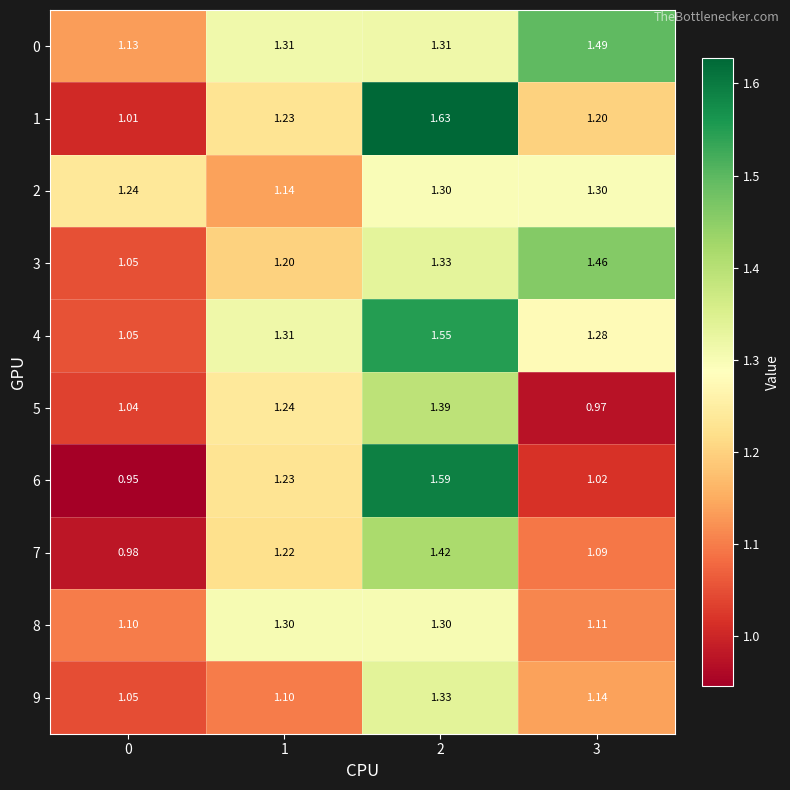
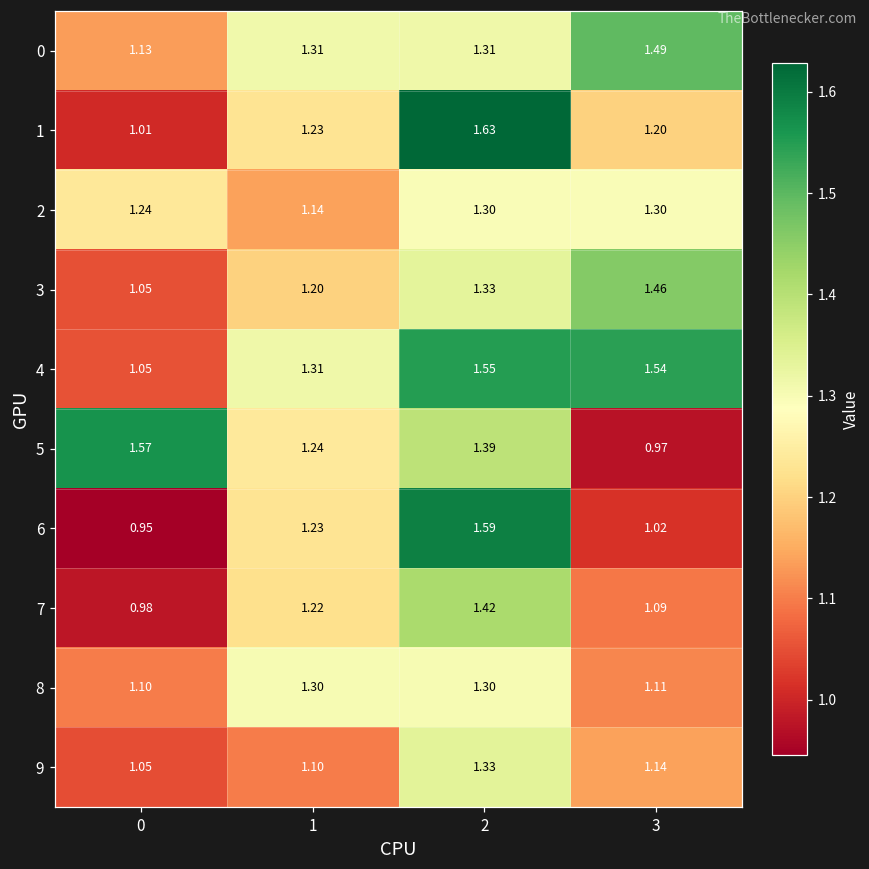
  {
    "0": {
      "0": 1.13,
      "1": 1.31,
      "2": 1.31,
      "3": 1.49
    },
    "1": {
      "0": 1.01,
      "1": 1.23,
      "2": 1.63,
      "3": 1.20
    },
    "2": {
      "0": 1.24,
      "1": 1.14,
      "2": 1.30,
      "3": 1.30
    },
    "3": {
      "0": 1.05,
      "1": 1.20,
      "2": 1.33,
      "3": 1.46
    },
    "4": {
      "0": 1.05,
      "1": 1.31,
      "2": 1.55,
-     "3": 1.28
+     "3": 1.54
    },
    "5": {
-     "0": 1.04,
+     "0": 1.57,
      "1": 1.24,
      "2": 1.39,
      "3": 0.97
    },
    "6": {
      "0": 0.95,
      "1": 1.23,
      "2": 1.59,
      "3": 1.02
    },
    "7": {
      "0": 0.98,
      "1": 1.22,
      "2": 1.42,
      "3": 1.09
    },
    "8": {
      "0": 1.10,
      "1": 1.30,
      "2": 1.30,
      "3": 1.11
    },
    "9": {
      "0": 1.05,
      "1": 1.10,
      "2": 1.33,
      "3": 1.14
    }
  }
